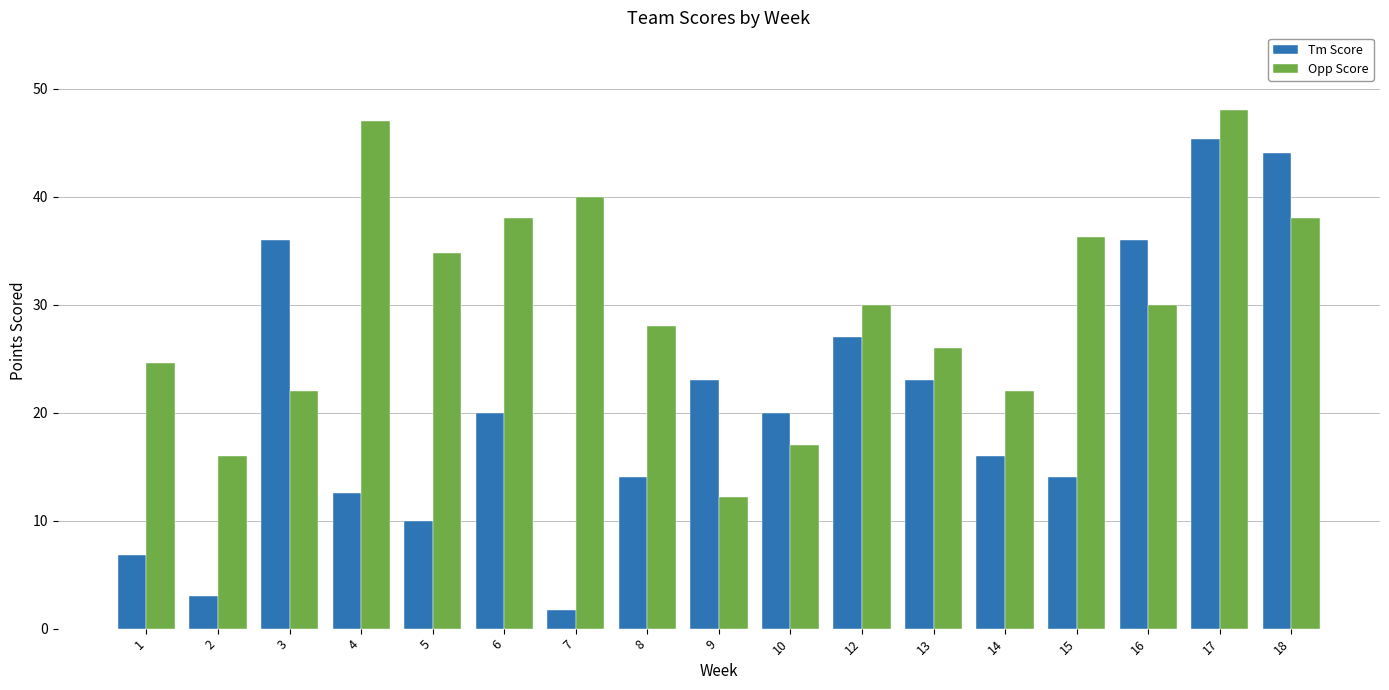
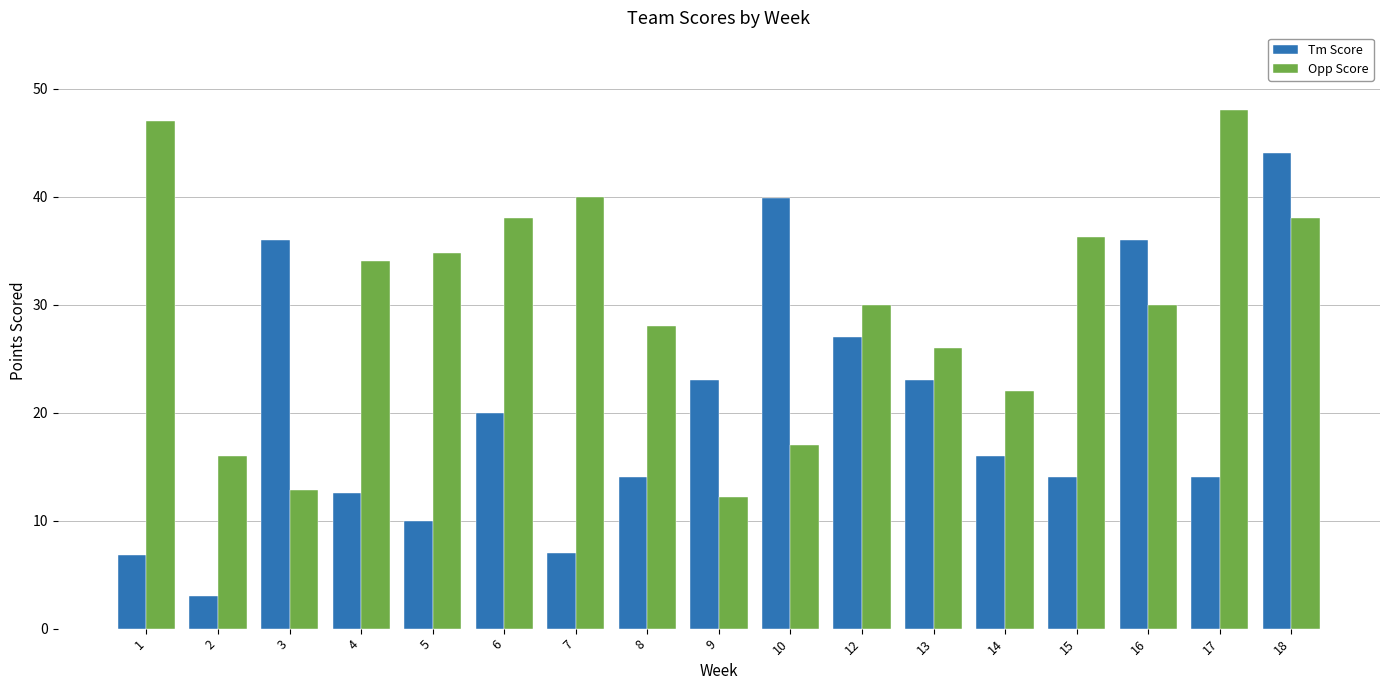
  {
    "Tm Score": {
      "1": 6.8,
      "2": 3.0,
      "3": 36.0,
      "4": 12.6,
      "5": 10.0,
      "6": 20.0,
-     "7": 1.7,
+     "7": 7.0,
      "8": 14.0,
      "9": 23.0,
-     "10": 20.0,
+     "10": 39.9,
      "12": 27.0,
      "13": 23.0,
      "14": 16.0,
      "15": 14.0,
      "16": 36.0,
-     "17": 45.3,
+     "17": 14.0,
      "18": 44.0
    },
    "Opp Score": {
-     "1": 24.6,
+     "1": 47.0,
      "2": 16.0,
-     "3": 22.0,
-     "4": 47,
+     "3": 12.8,
+     "4": 34,
      "5": 34.8,
      "6": 38.0,
      "7": 40.0,
      "8": 28.0,
      "9": 12.2,
      "10": 17.0,
      "12": 30.0,
      "13": 26.0,
      "14": 22.0,
      "15": 36.3,
      "16": 30.0,
      "17": 48.0,
      "18": 38.0
    }
  }
